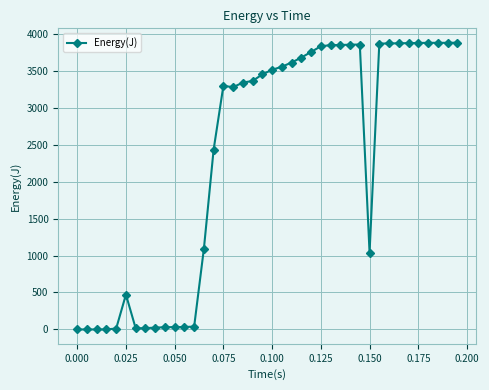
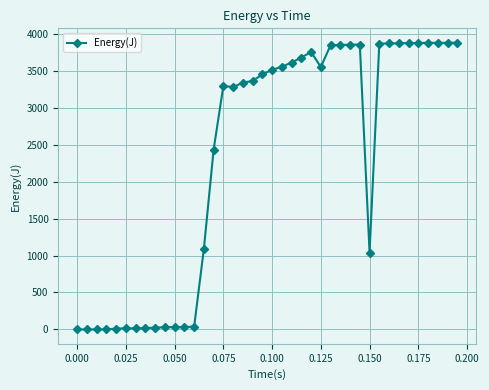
  {
    "0.000": 0,
-   "0.025": 500,
+   "0.025": 0,
    "0.050": 0,
    "0.075": 3300,
    "0.100": 3500,
-   "0.125": 3800,
+   "0.125": 3500,
    "0.150": 1000,
    "0.175": 3900
  }
